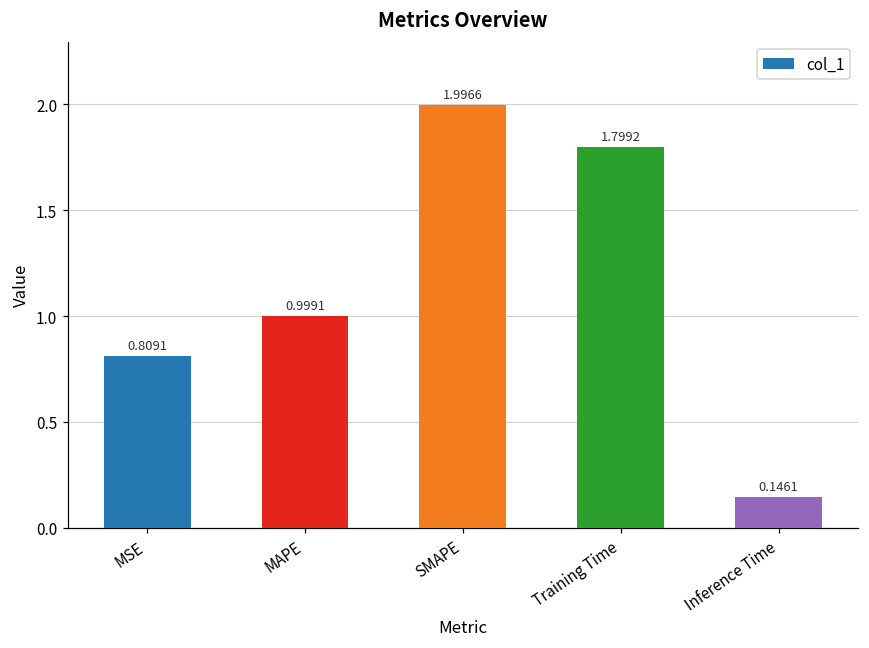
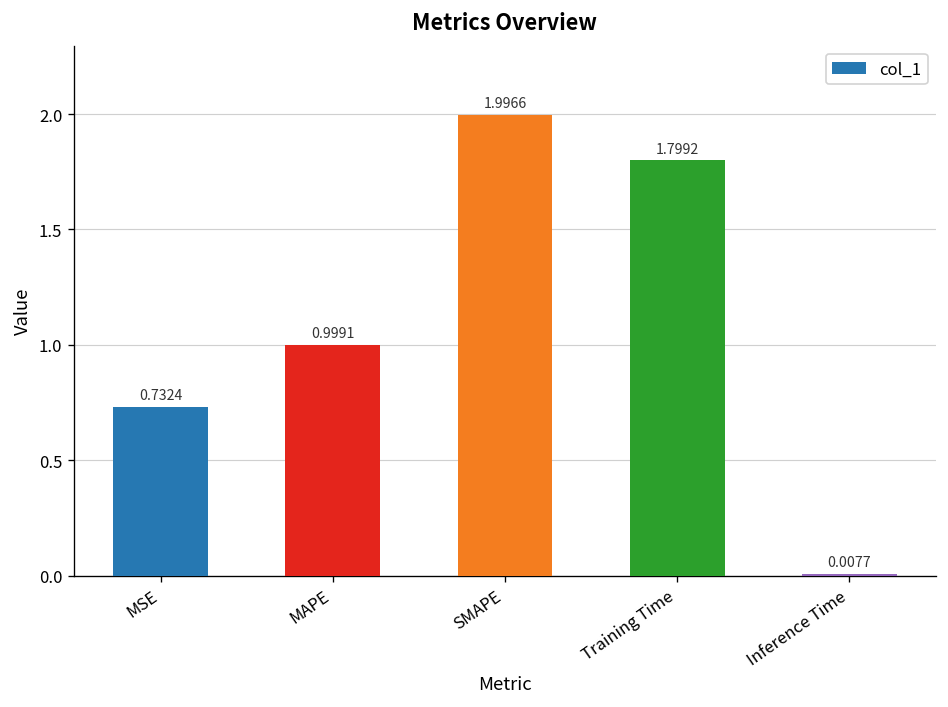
  {
-   "MSE": 0.8091,
+   "MSE": 0.7324,
    "MAPE": 0.9991,
    "SMAPE": 1.9966,
    "Training Time": 1.7992,
-   "Inference Time": 0.1461
+   "Inference Time": 0.0077
  }
